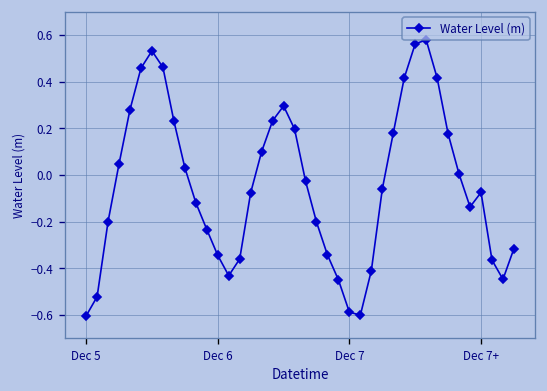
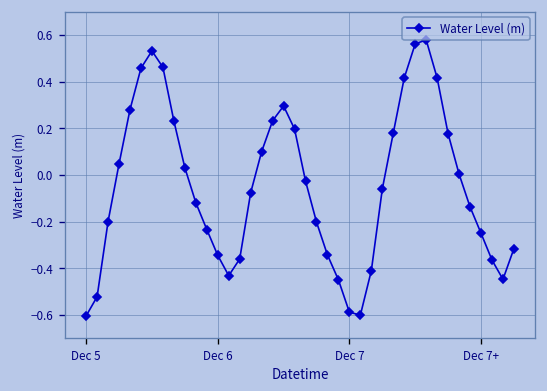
  {
    "Dec 5": -0.60,
    "Dec 6": -0.34,
    "Dec 7": -0.59,
-   "Dec 7+": -0.07
+   "Dec 7+": -0.25
  }
